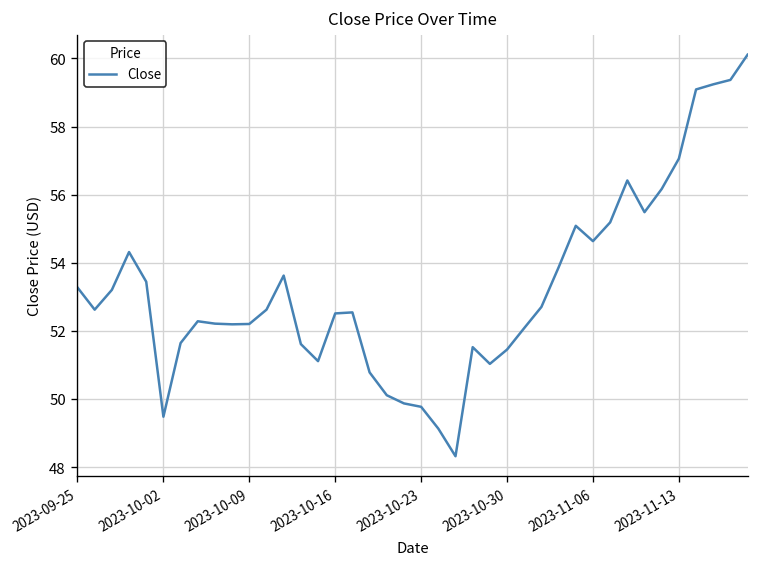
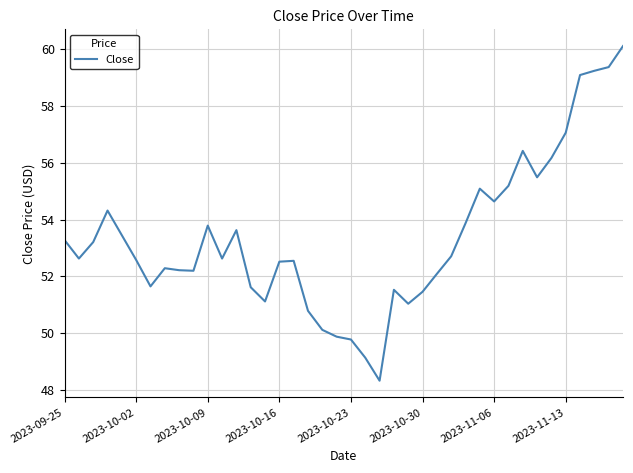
  {
    "2023-09-25": 53.3,
-   "2023-10-02": 49.5,
-   "2023-10-09": 52.2,
+   "2023-10-02": 52.6,
+   "2023-10-09": 53.8,
    "2023-10-16": 52.5,
    "2023-10-23": 49.8,
    "2023-10-30": 51.5,
    "2023-11-06": 54.6,
    "2023-11-13": 57.1
  }
